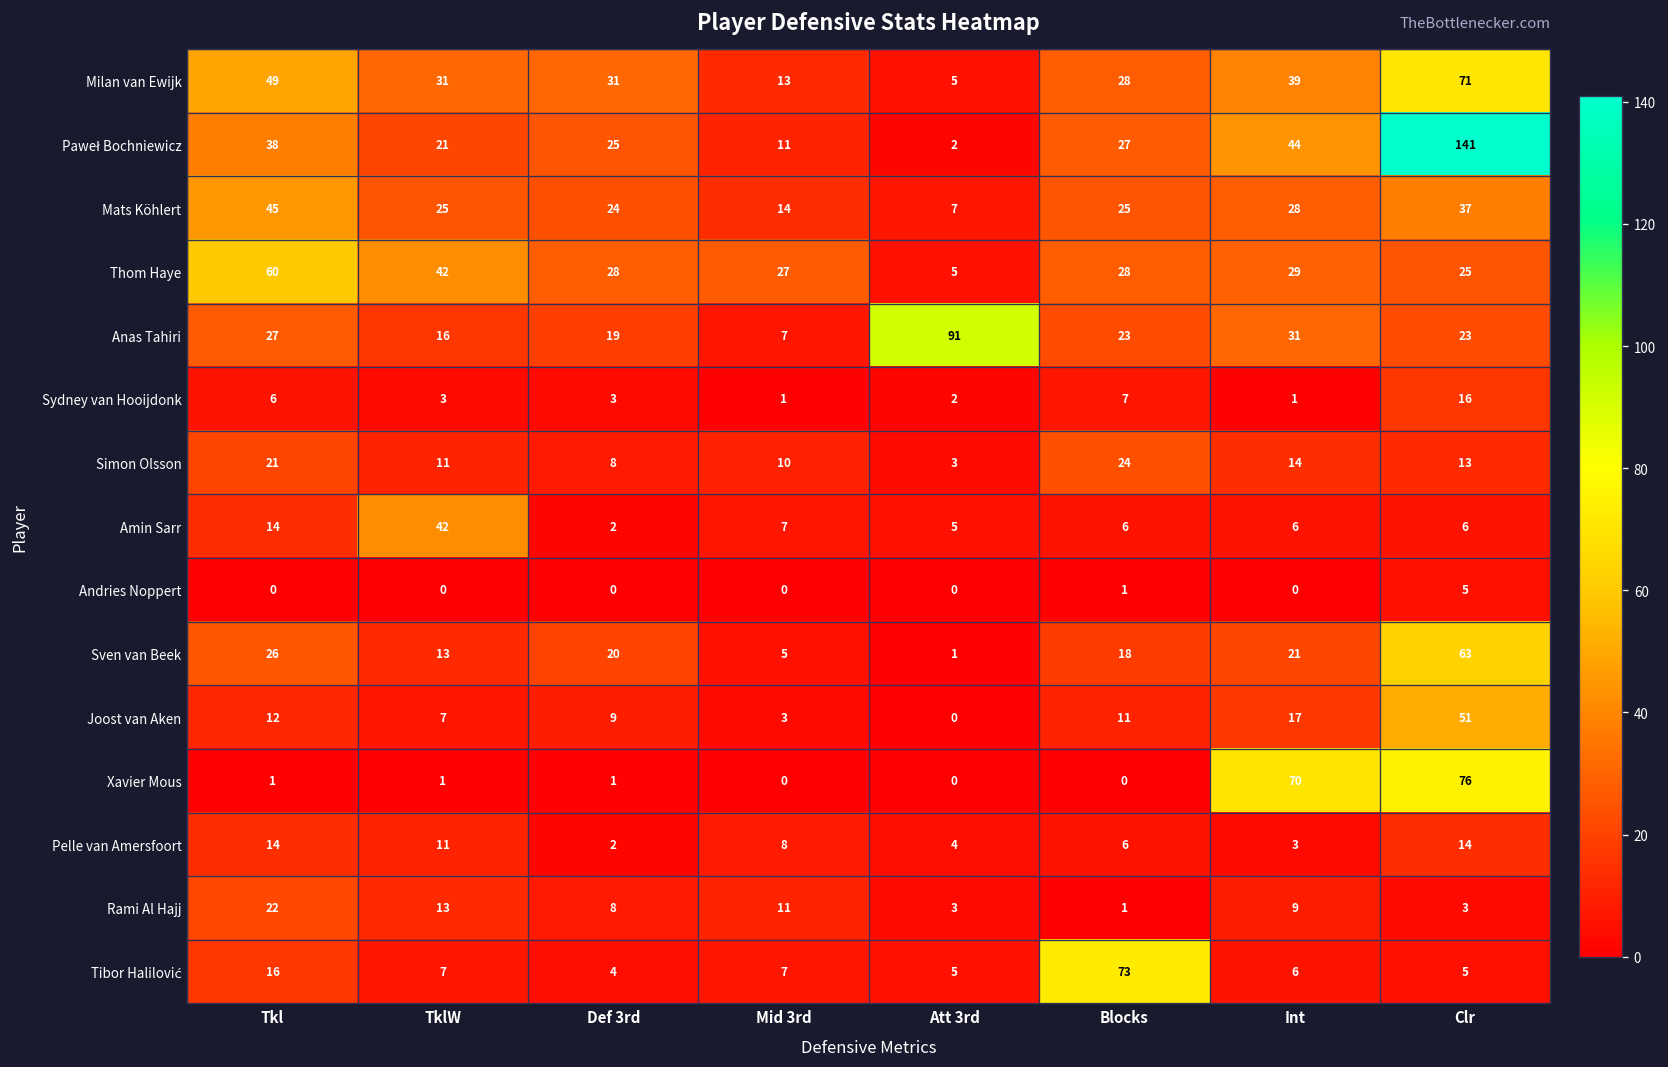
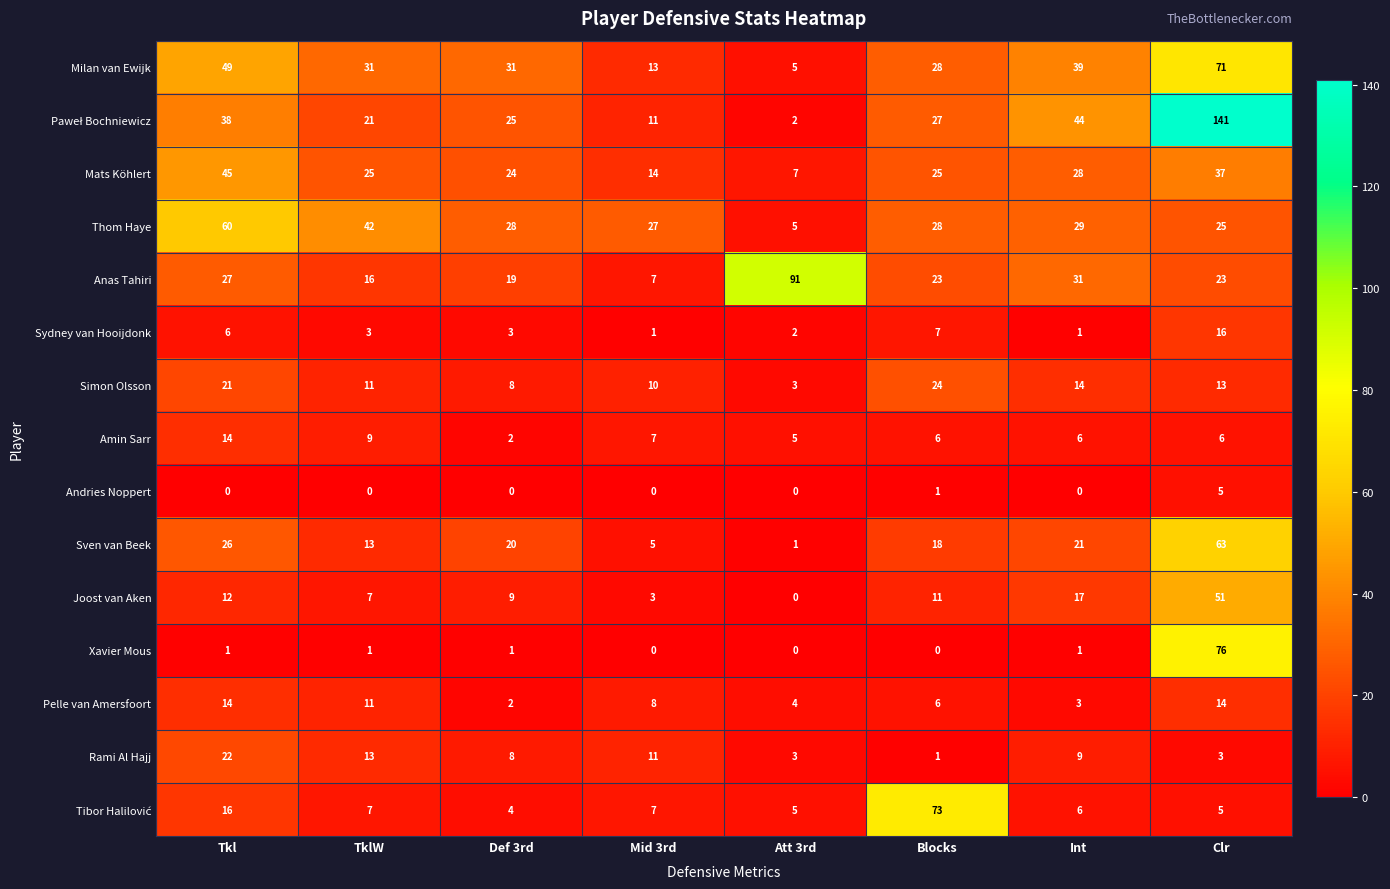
  {
    "Milan van Ewijk": {
      "Tkl": 49,
      "TklW": 31,
      "Def 3rd": 31,
      "Mid 3rd": 13,
      "Att 3rd": 5,
      "Blocks": 28,
      "Int": 39,
      "Clr": 71
    },
    "Paweł Bochniewicz": {
      "Tkl": 38,
      "TklW": 21,
      "Def 3rd": 25,
      "Mid 3rd": 11,
      "Att 3rd": 2,
      "Blocks": 27,
      "Int": 44,
      "Clr": 141
    },
    "Mats Köhlert": {
      "Tkl": 45,
      "TklW": 25,
      "Def 3rd": 24,
      "Mid 3rd": 14,
      "Att 3rd": 7,
      "Blocks": 25,
      "Int": 28,
      "Clr": 37
    },
    "Thom Haye": {
      "Tkl": 60,
      "TklW": 42,
      "Def 3rd": 28,
      "Mid 3rd": 27,
      "Att 3rd": 5,
      "Blocks": 28,
      "Int": 29,
      "Clr": 25
    },
    "Anas Tahiri": {
      "Tkl": 27,
      "TklW": 16,
      "Def 3rd": 19,
      "Mid 3rd": 7,
      "Att 3rd": 91,
      "Blocks": 23,
      "Int": 31,
      "Clr": 23
    },
    "Sydney van Hooijdonk": {
      "Tkl": 6,
      "TklW": 3,
      "Def 3rd": 3,
      "Mid 3rd": 1,
      "Att 3rd": 2,
      "Blocks": 7,
      "Int": 1,
      "Clr": 16
    },
    "Simon Olsson": {
      "Tkl": 21,
      "TklW": 11,
      "Def 3rd": 8,
      "Mid 3rd": 10,
      "Att 3rd": 3,
      "Blocks": 24,
      "Int": 14,
      "Clr": 13
    },
    "Amin Sarr": {
      "Tkl": 14,
-     "TklW": 42,
+     "TklW": 9,
      "Def 3rd": 2,
      "Mid 3rd": 7,
      "Att 3rd": 5,
      "Blocks": 6,
      "Int": 6,
      "Clr": 6
    },
    "Andries Noppert": {
      "Tkl": 0,
      "TklW": 0,
      "Def 3rd": 0,
      "Mid 3rd": 0,
      "Att 3rd": 0,
      "Blocks": 1,
      "Int": 0,
      "Clr": 5
    },
    "Sven van Beek": {
      "Tkl": 26,
      "TklW": 13,
      "Def 3rd": 20,
      "Mid 3rd": 5,
      "Att 3rd": 1,
      "Blocks": 18,
      "Int": 21,
      "Clr": 63
    },
    "Joost van Aken": {
      "Tkl": 12,
      "TklW": 7,
      "Def 3rd": 9,
      "Mid 3rd": 3,
      "Att 3rd": 0,
      "Blocks": 11,
      "Int": 17,
      "Clr": 51
    },
    "Xavier Mous": {
      "Tkl": 1,
      "TklW": 1,
      "Def 3rd": 1,
      "Mid 3rd": 0,
      "Att 3rd": 0,
      "Blocks": 0,
-     "Int": 70,
+     "Int": 1,
      "Clr": 76
    },
    "Pelle van Amersfoort": {
      "Tkl": 14,
      "TklW": 11,
      "Def 3rd": 2,
      "Mid 3rd": 8,
      "Att 3rd": 4,
      "Blocks": 6,
      "Int": 3,
      "Clr": 14
    },
    "Rami Al Hajj": {
      "Tkl": 22,
      "TklW": 13,
      "Def 3rd": 8,
      "Mid 3rd": 11,
      "Att 3rd": 3,
      "Blocks": 1,
      "Int": 9,
      "Clr": 3
    },
    "Tibor Halilović": {
      "Tkl": 16,
      "TklW": 7,
      "Def 3rd": 4,
      "Mid 3rd": 7,
      "Att 3rd": 5,
      "Blocks": 73,
      "Int": 6,
      "Clr": 5
    }
  }
